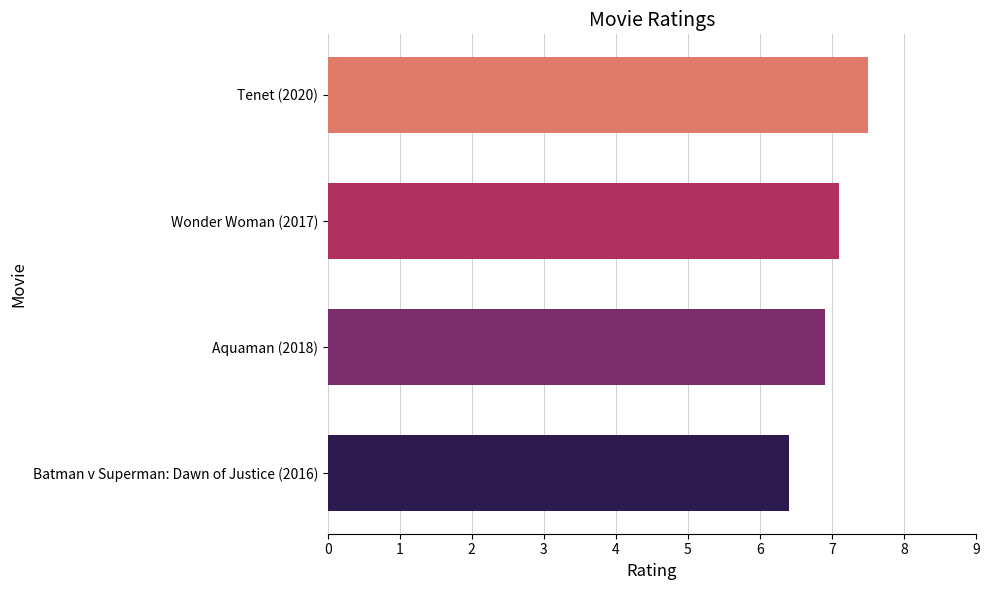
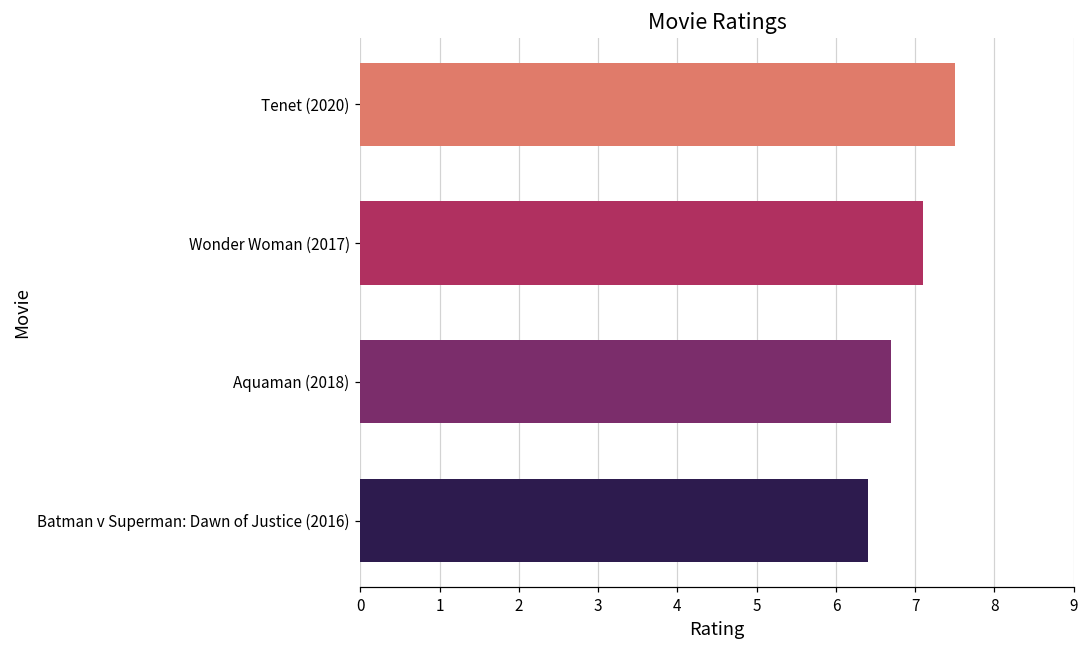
  {
    "Tenet (2020)": 7.5,
    "Wonder Woman (2017)": 7.1,
-   "Aquaman (2018)": 6.9,
+   "Aquaman (2018)": 6.7,
    "Batman v Superman: Dawn of Justice (2016)": 6.4
  }
